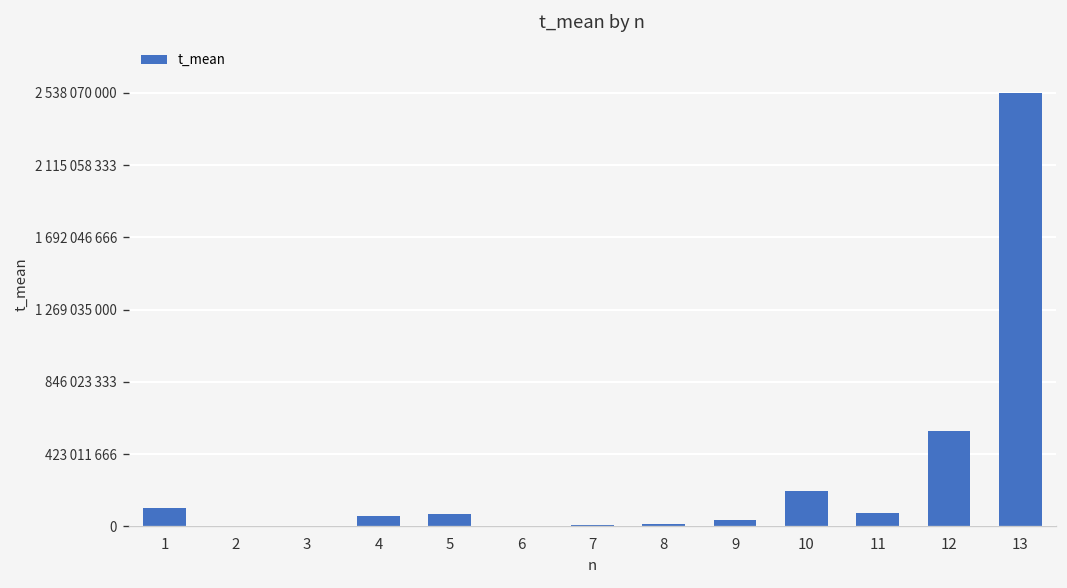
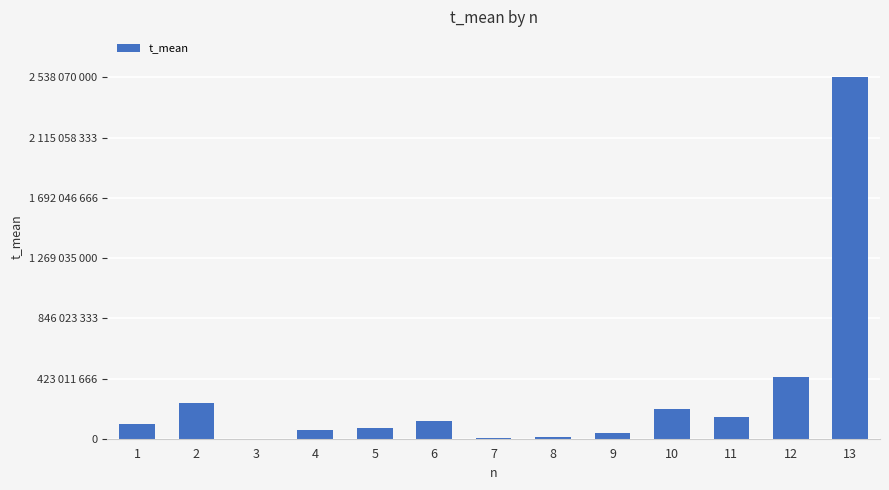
  {
    "1": 110000000,
-   "2": 0,
+   "2": 250000000,
    "4": 60000000,
    "5": 80000000,
-   "6": 0,
+   "6": 130000000,
    "9": 40000000,
    "10": 210000000,
-   "11": 80000000,
-   "12": 560000000,
+   "11": 150000000,
+   "12": 430000000,
    "13": 2540000000
  }
